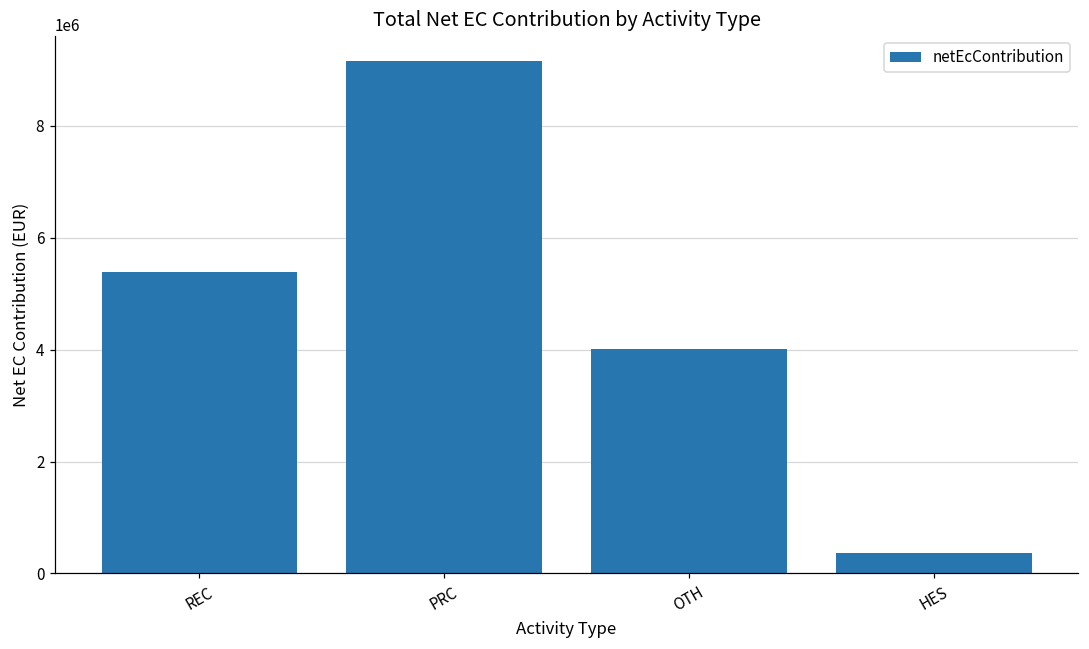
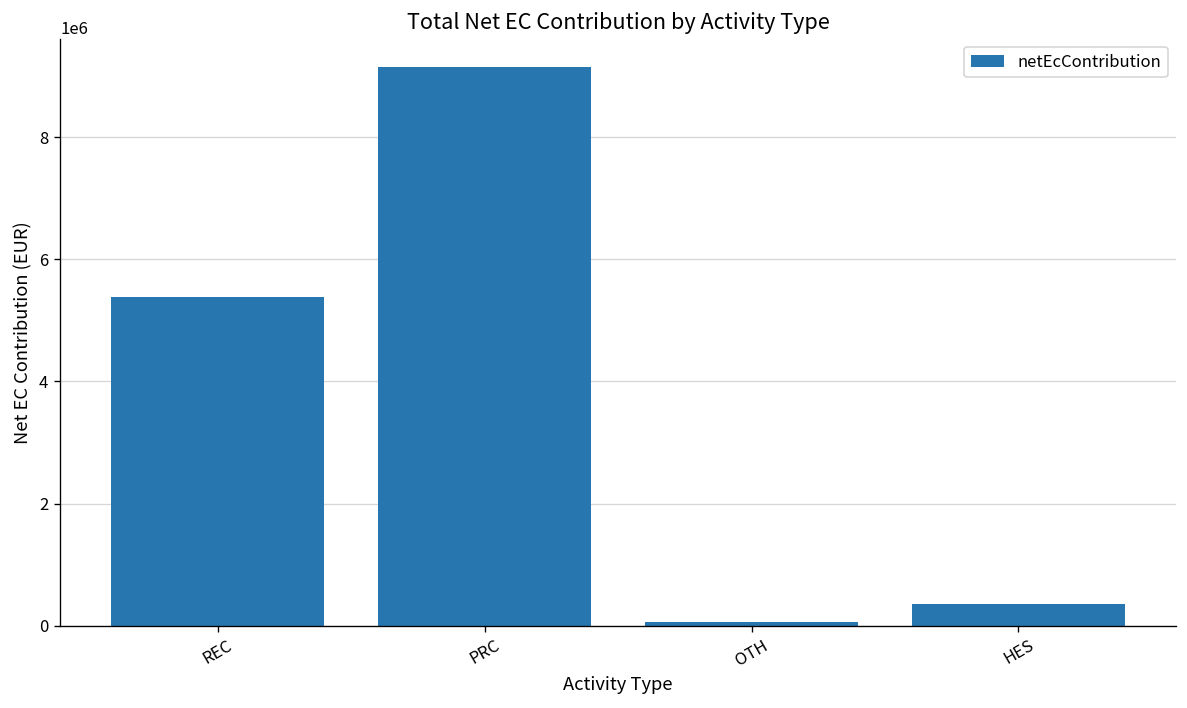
  {
    "REC": 5400000,
    "PRC": 9200000,
-   "OTH": 4000000,
+   "OTH": 100000,
    "HES": 400000
  }
